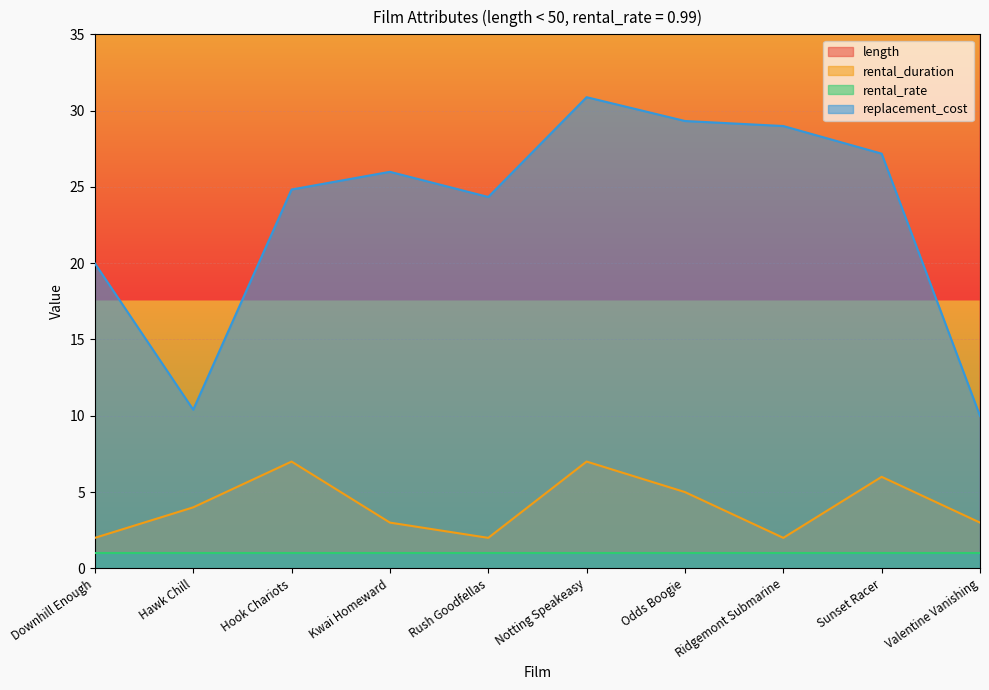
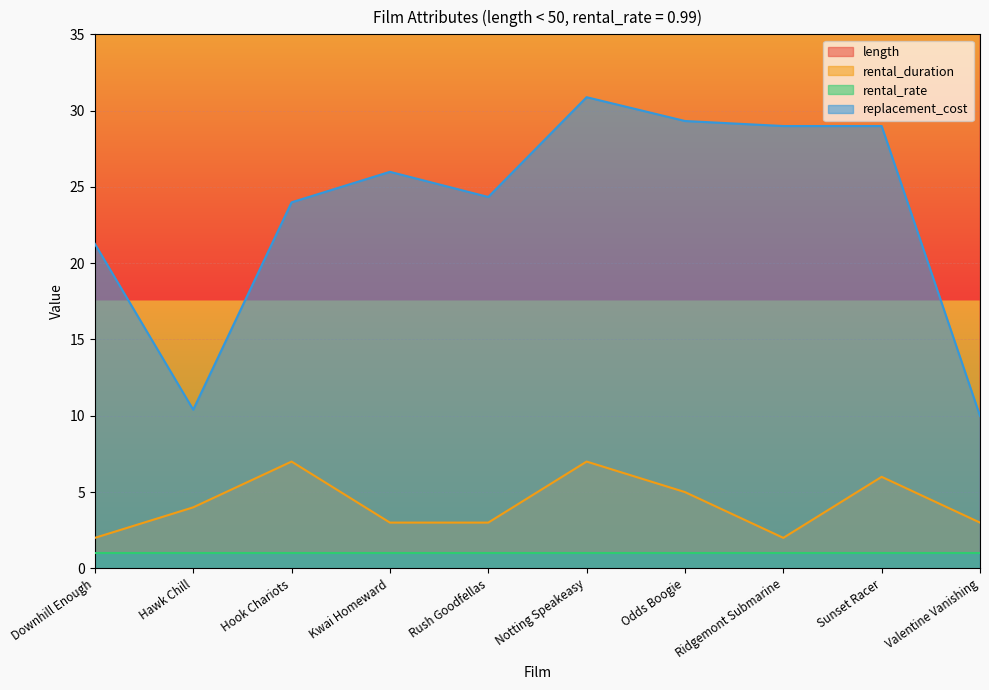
  {
    "rental_duration": {
      "Downhill Enough": 2,
      "Hawk Chill": 4,
      "Hook Chariots": 7,
      "Kwai Homeward": 3,
-     "Rush Goodfellas": 2,
+     "Rush Goodfellas": 3,
      "Notting Speakeasy": 7,
      "Odds Boogie": 5,
      "Ridgemont Submarine": 2,
      "Sunset Racer": 6,
      "Valentine Vanishing": 3
    },
    "rental_rate": {
      "Downhill Enough": 1.0,
      "Hawk Chill": 1.0,
      "Hook Chariots": 1.0,
      "Kwai Homeward": 1.0,
      "Rush Goodfellas": 1.0,
      "Notting Speakeasy": 1.0,
      "Odds Boogie": 1.0,
      "Ridgemont Submarine": 1.0,
      "Sunset Racer": 1.0,
      "Valentine Vanishing": 1.0
    },
    "replacement_cost": {
-     "Downhill Enough": 20.0,
+     "Downhill Enough": 21.3,
      "Hawk Chill": 10.4,
-     "Hook Chariots": 24.8,
+     "Hook Chariots": 24.0,
      "Kwai Homeward": 26.0,
      "Rush Goodfellas": 24.3,
      "Notting Speakeasy": 30.9,
      "Odds Boogie": 29.3,
      "Ridgemont Submarine": 29.0,
-     "Sunset Racer": 27.2,
+     "Sunset Racer": 29.0,
      "Valentine Vanishing": 10.0
    }
  }
